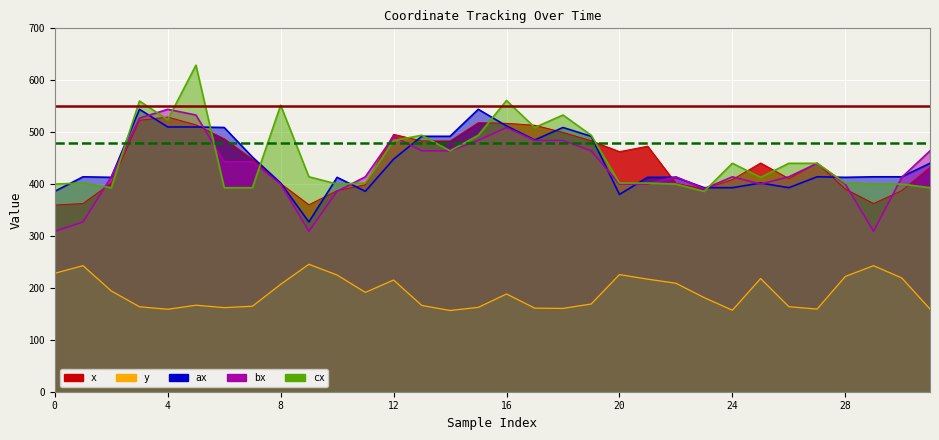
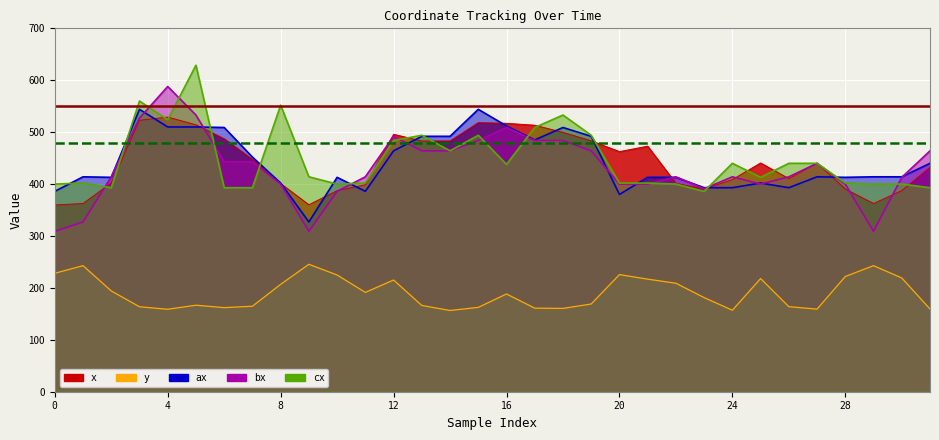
  {
    "x": {
      "0": 360,
      "4": 530,
      "16": 520,
      "20": 460,
      "24": 410,
      "28": 390
    },
    "y": {
      "0": 230,
      "4": 160,
      "8": 210,
      "12": 220,
      "16": 190,
      "20": 230,
      "24": 160,
      "28": 220
    },
    "ax": {
      "0": 390,
      "4": 510,
-     "12": 450,
+     "12": 460,
      "20": 380,
      "24": 390,
      "28": 410
    },
    "bx": {
      "0": 310,
-     "4": 540,
+     "4": 590,
      "24": 410
    },
    "cx": {
      "0": 400,
      "4": 520,
      "8": 550,
      "12": 480,
-     "16": 560,
+     "16": 440,
      "24": 440
    }
  }
